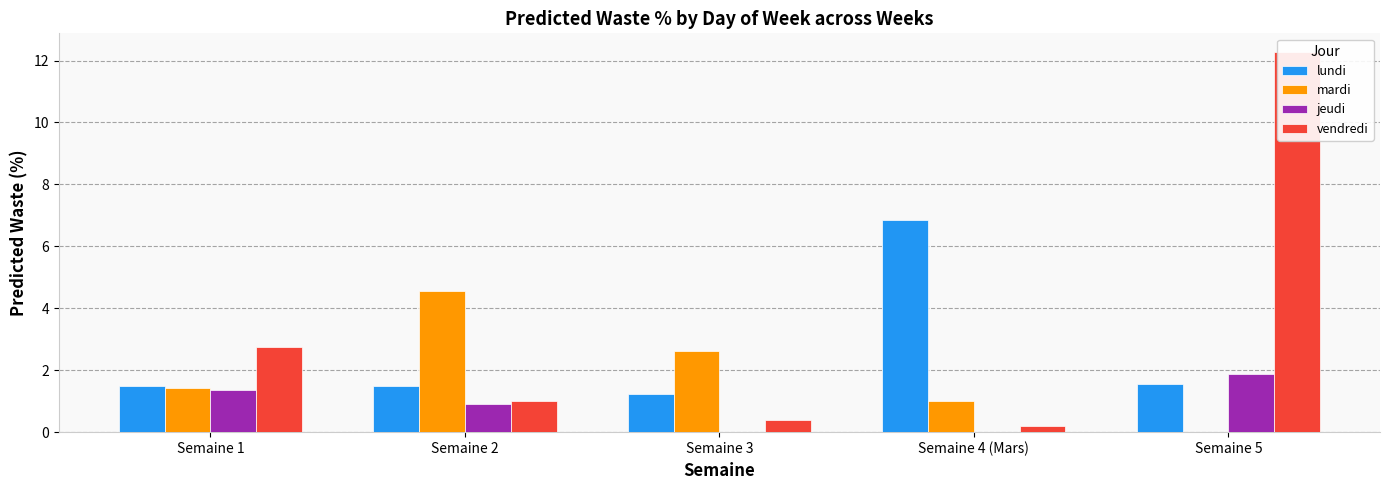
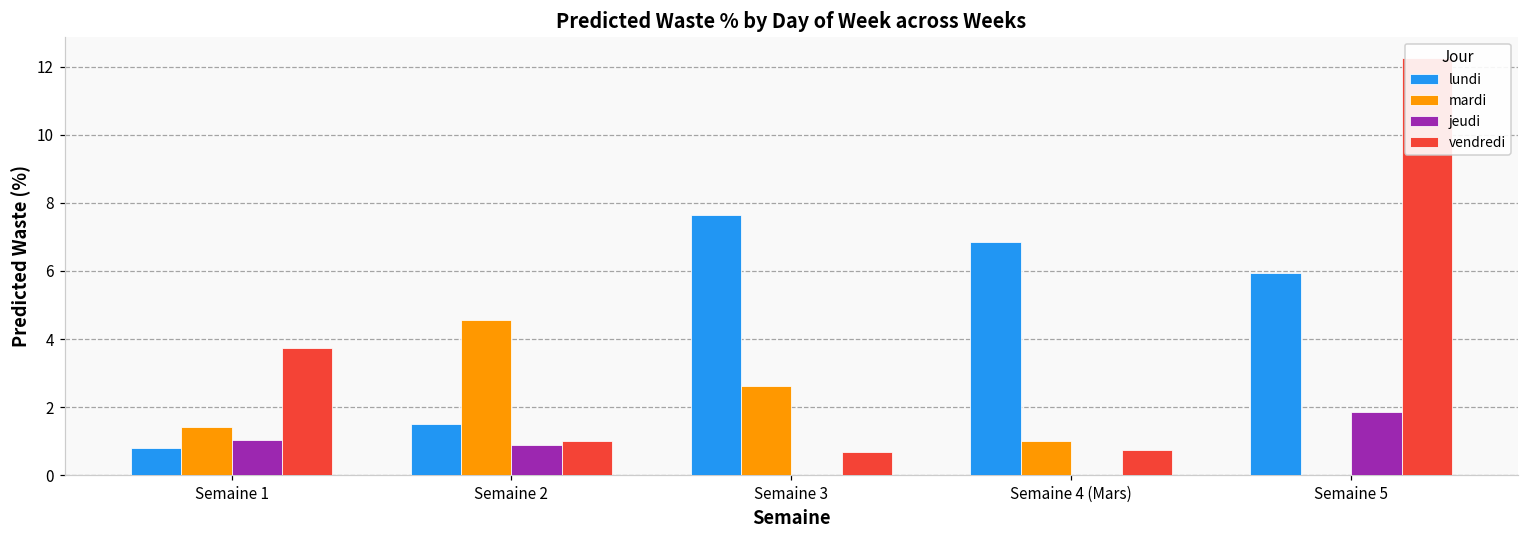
  {
    "lundi": {
-     "Semaine 1": 1.5,
+     "Semaine 1": 0.8,
      "Semaine 2": 1.5,
-     "Semaine 3": 1.2,
+     "Semaine 3": 7.6,
      "Semaine 4 (Mars)": 6.8,
-     "Semaine 5": 1.6
+     "Semaine 5": 6.0
    },
    "mardi": {
      "Semaine 1": 1.4,
      "Semaine 2": 4.6,
      "Semaine 3": 2.6,
      "Semaine 4 (Mars)": 1.0,
      "Semaine 5": 0.0
    },
    "jeudi": {
-     "Semaine 1": 1.3,
+     "Semaine 1": 1.0,
      "Semaine 2": 0.9,
      "Semaine 3": 0.0,
      "Semaine 4 (Mars)": 0.0,
      "Semaine 5": 1.9
    },
    "vendredi": {
-     "Semaine 1": 2.8,
+     "Semaine 1": 3.7,
      "Semaine 2": 1.0,
-     "Semaine 3": 0.4,
-     "Semaine 4 (Mars)": 0.2
+     "Semaine 3": 0.7,
+     "Semaine 4 (Mars)": 0.7
    }
  }
